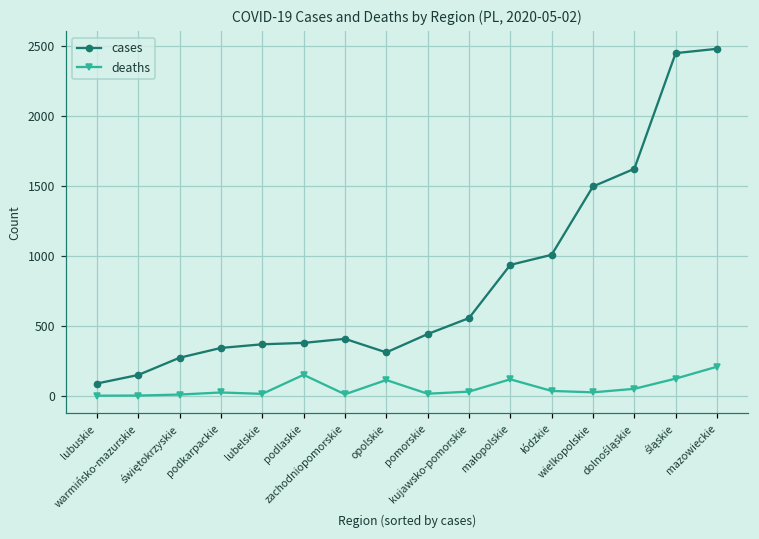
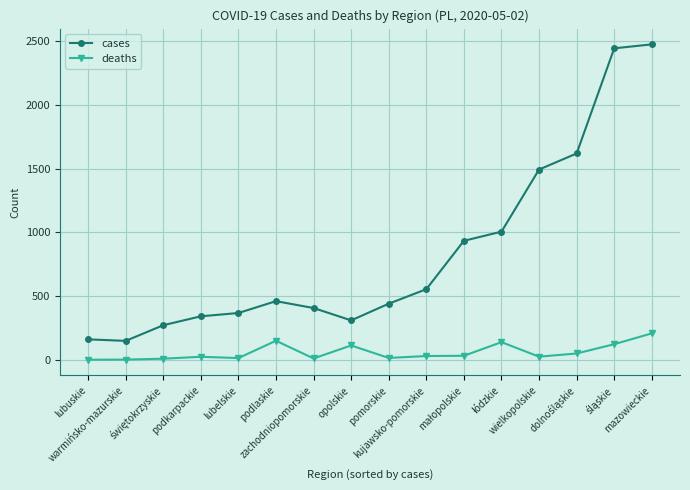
  {
    "cases": {
-     "lubuskie": 90,
+     "lubuskie": 160,
      "warmińsko-mazurskie": 150,
      "świętokrzyskie": 270,
      "podkarpackie": 340,
      "lubelskie": 370,
-     "podlaskie": 380,
+     "podlaskie": 460,
      "zachodniopomorskie": 410,
      "opolskie": 310,
      "pomorskie": 440,
      "kujawsko-pomorskie": 550,
      "małopolskie": 930,
      "łódzkie": 1010,
      "wielkopolskie": 1490,
      "dolnośląskie": 1620,
      "śląskie": 2450,
      "mazowieckie": 2480
    },
    "deaths": {
      "lubuskie": 0,
      "warmińsko-mazurskie": 0,
      "świętokrzyskie": 10,
      "podkarpackie": 20,
      "lubelskie": 10,
      "podlaskie": 150,
      "zachodniopomorskie": 10,
      "opolskie": 110,
      "pomorskie": 10,
      "kujawsko-pomorskie": 30,
-     "małopolskie": 120,
-     "łódzkie": 30,
+     "małopolskie": 30,
+     "łódzkie": 140,
      "wielkopolskie": 20,
      "dolnośląskie": 50,
      "śląskie": 120,
      "mazowieckie": 210
    }
  }
